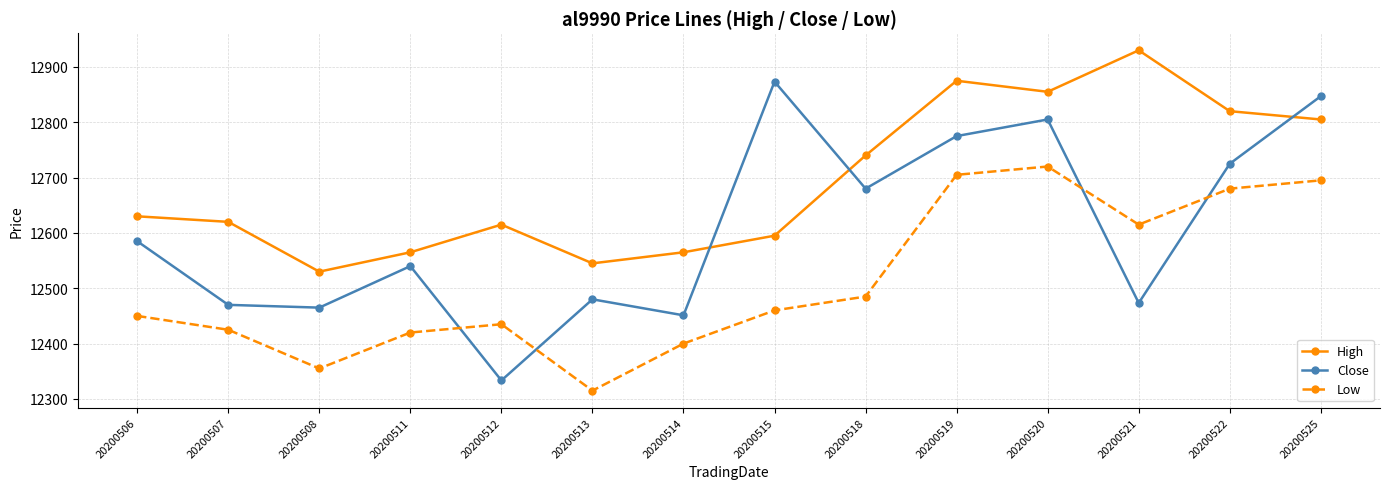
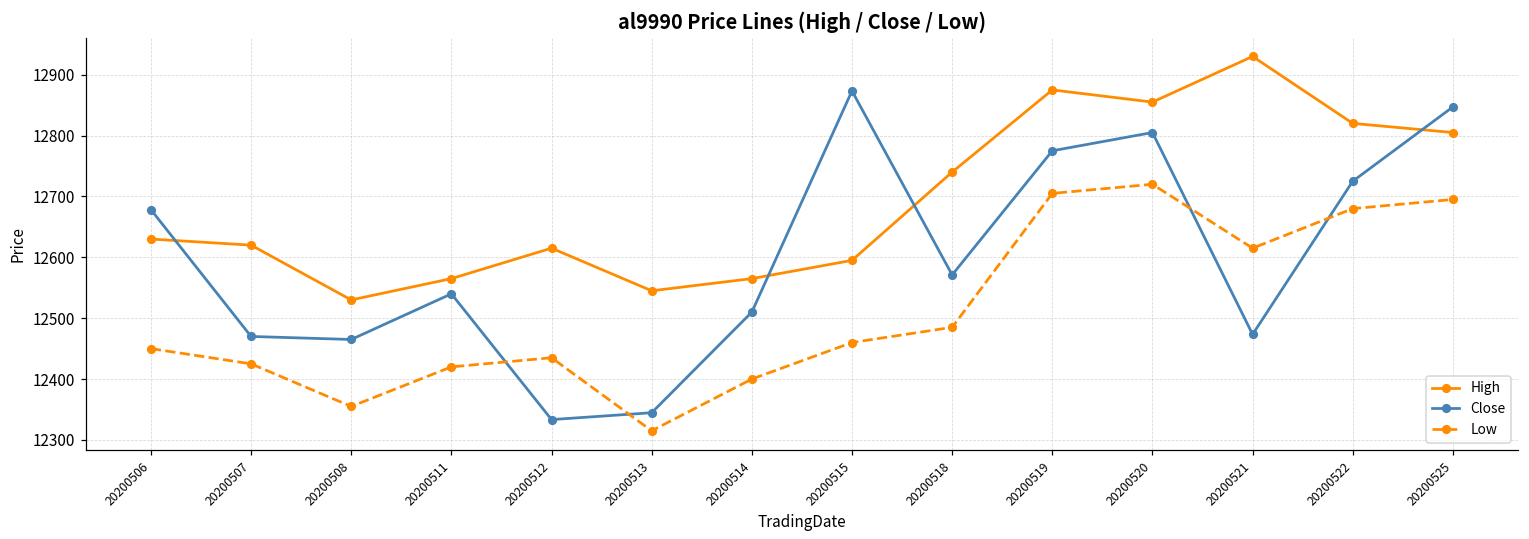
  {
    "Close": {
-     "20200506": 12590,
+     "20200506": 12680,
      "20200507": 12470,
      "20200508": 12470,
      "20200511": 12540,
      "20200512": 12330,
-     "20200513": 12480,
-     "20200514": 12450,
+     "20200513": 12340,
+     "20200514": 12510,
      "20200515": 12870,
-     "20200518": 12680,
+     "20200518": 12570,
      "20200519": 12780,
      "20200520": 12810,
      "20200521": 12470,
      "20200522": 12730,
      "20200525": 12850
    }
  }
